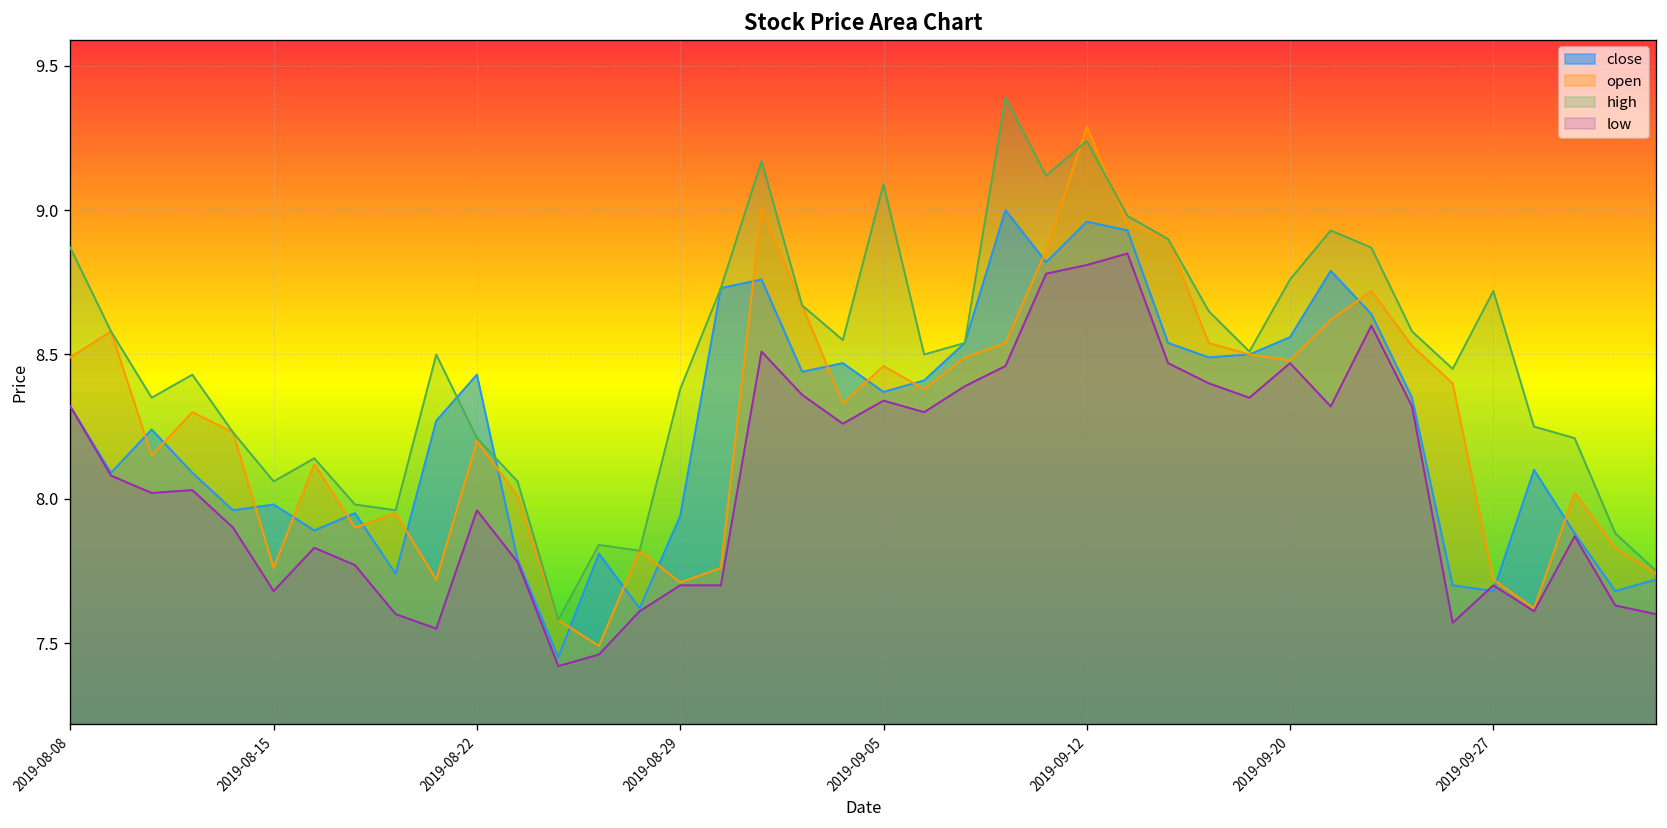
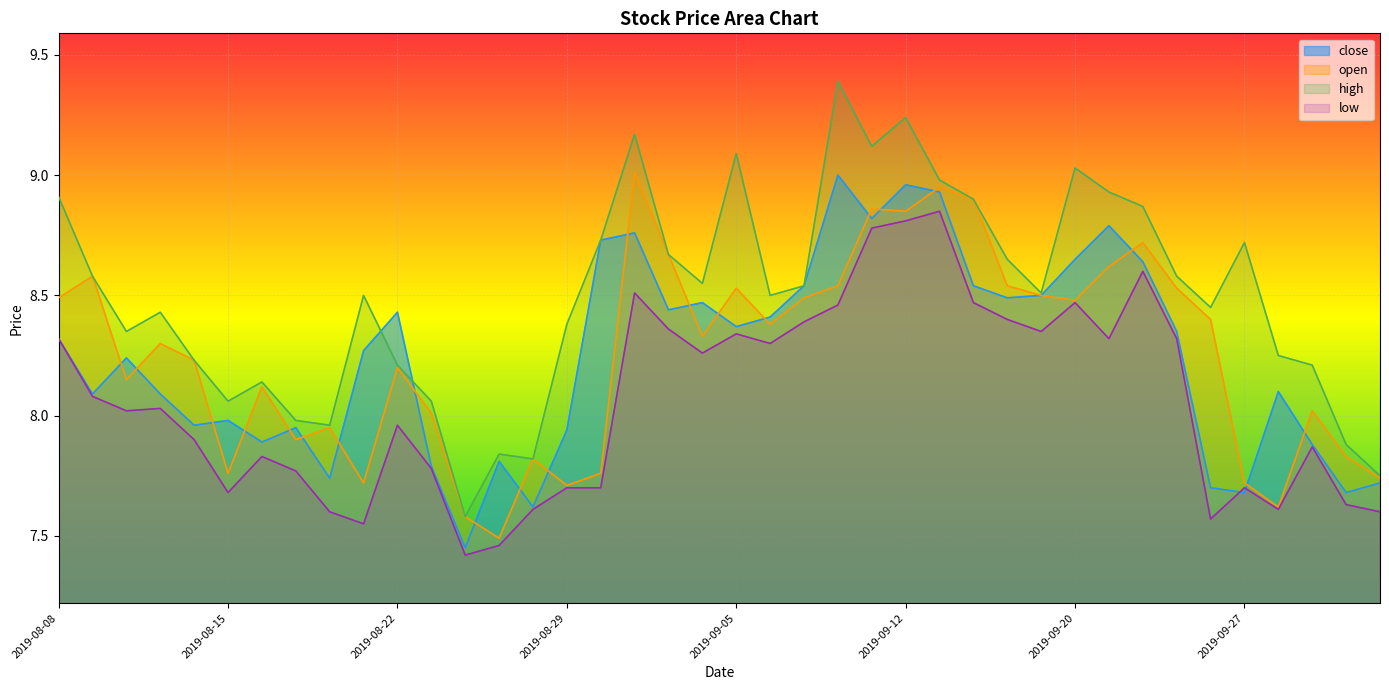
  {
    "close": {
      "2019-08-15": 7.98,
      "2019-08-22": 8.43,
      "2019-08-29": 7.94,
      "2019-09-05": 8.37,
      "2019-09-12": 8.96,
-     "2019-09-20": 8.56,
+     "2019-09-20": 8.65,
      "2019-09-27": 7.68
    },
    "open": {
      "2019-08-08": 8.49,
      "2019-08-15": 7.76,
-     "2019-09-05": 8.46,
-     "2019-09-12": 9.29,
+     "2019-09-05": 8.53,
+     "2019-09-12": 8.85,
      "2019-09-27": 7.72
    },
    "high": {
-     "2019-08-08": 8.87,
+     "2019-08-08": 8.91,
      "2019-08-15": 8.06,
      "2019-08-29": 8.38,
      "2019-09-05": 9.09,
      "2019-09-12": 9.24,
-     "2019-09-20": 8.76,
+     "2019-09-20": 9.03,
      "2019-09-27": 8.72
    },
    "low": {
      "2019-08-15": 7.68,
      "2019-08-22": 7.96,
      "2019-09-05": 8.34,
      "2019-09-12": 8.81,
      "2019-09-27": 7.70
    }
  }
